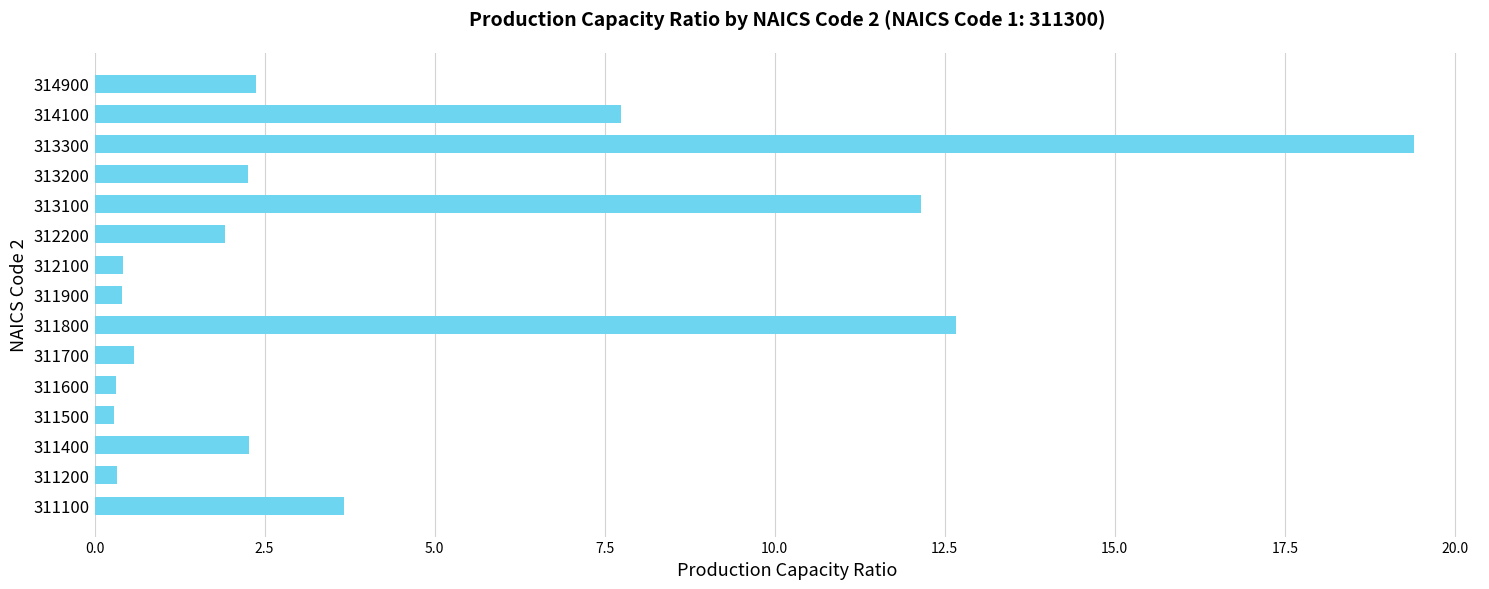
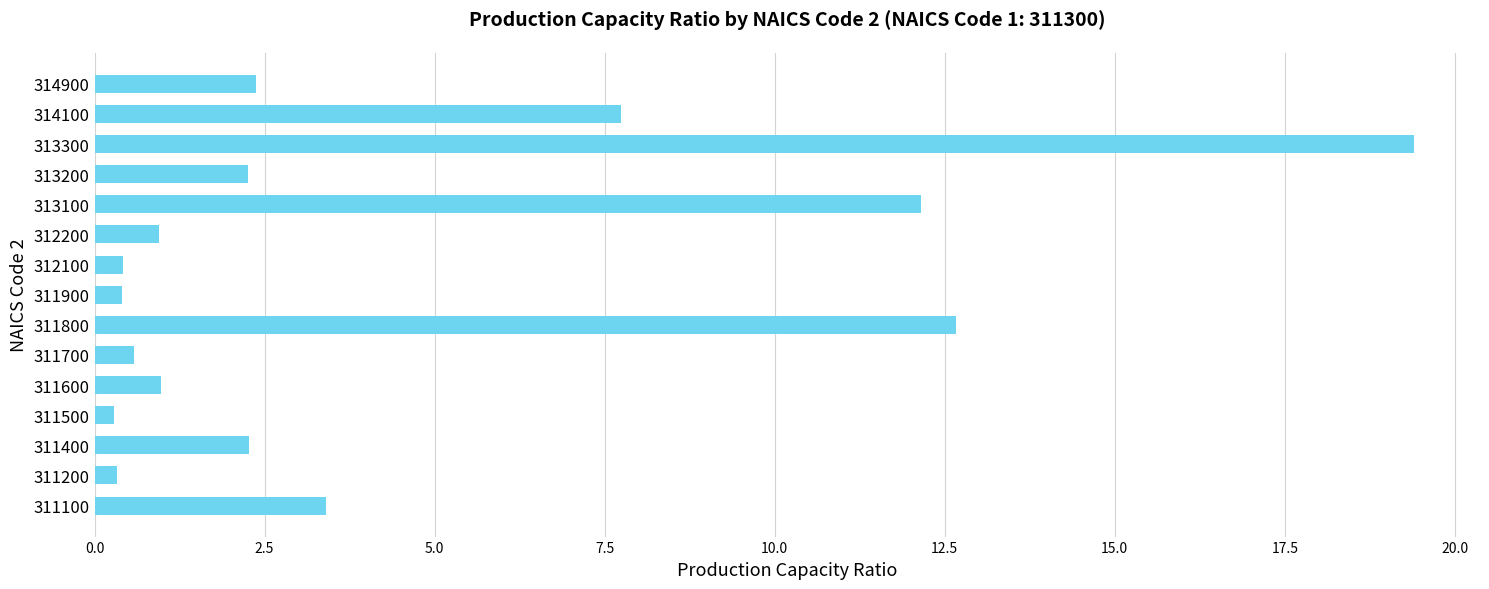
  {
    "314900": 2.4,
    "314100": 7.7,
    "313300": 19.4,
    "313200": 2.3,
    "313100": 12.1,
-   "312200": 1.9,
+   "312200": 0.9,
    "312100": 0.4,
    "311900": 0.4,
    "311800": 12.7,
    "311700": 0.6,
-   "311600": 0.3,
+   "311600": 1.0,
    "311500": 0.3,
    "311400": 2.3,
    "311200": 0.3,
-   "311100": 3.7
+   "311100": 3.4
  }
